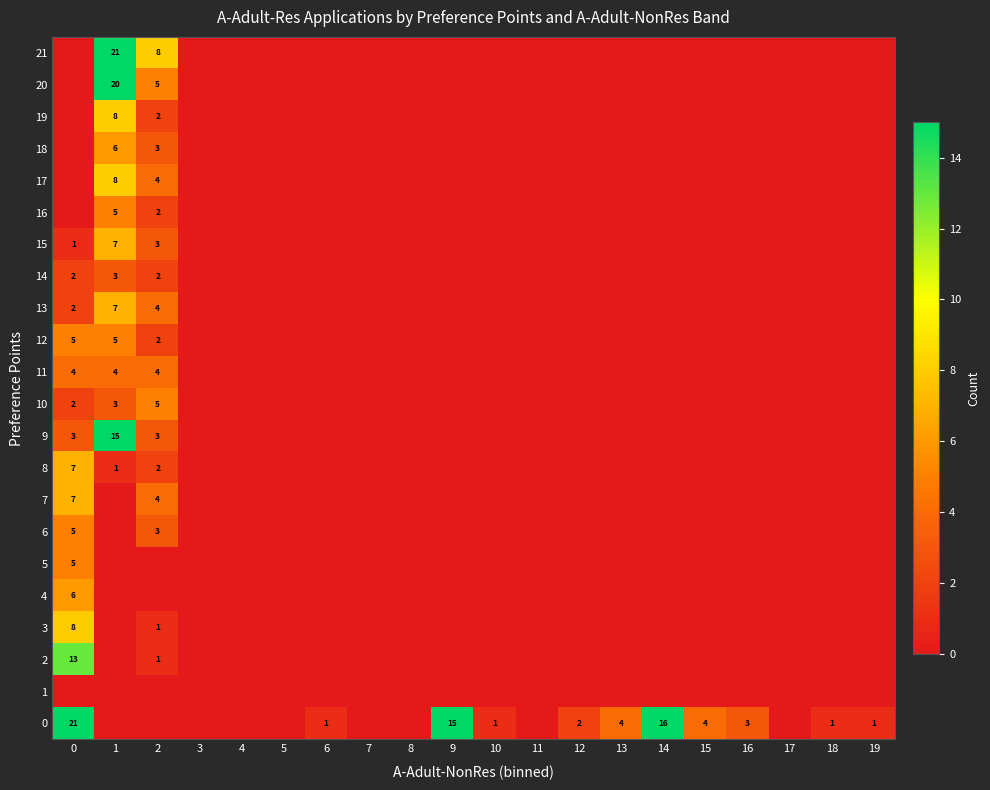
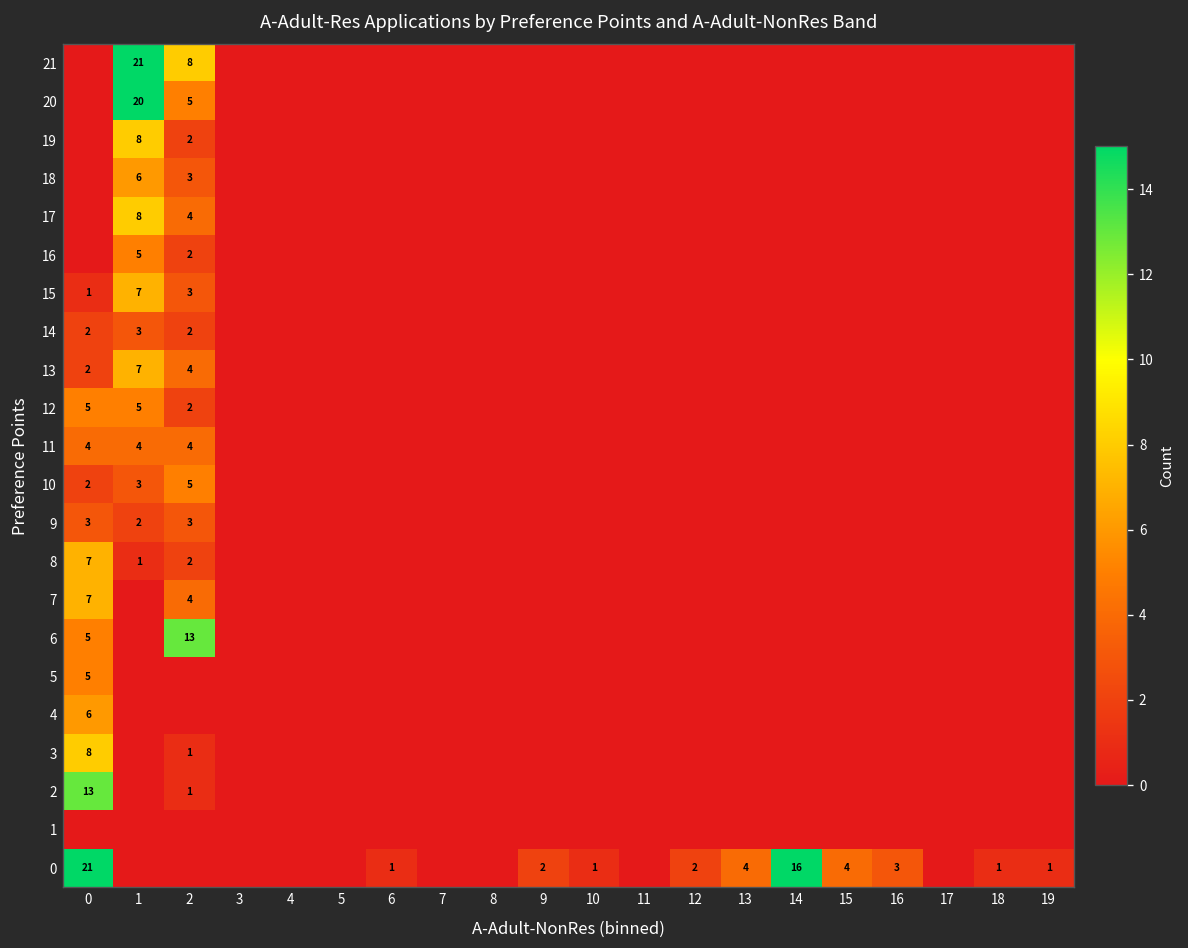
  {
    "21": {
      "1": 21,
      "2": 8
    },
    "20": {
      "1": 20,
      "2": 5
    },
    "19": {
      "1": 8,
      "2": 2
    },
    "18": {
      "1": 6,
      "2": 3
    },
    "17": {
      "1": 8,
      "2": 4
    },
    "16": {
      "1": 5,
      "2": 2
    },
    "15": {
      "0": 1,
      "1": 7,
      "2": 3
    },
    "14": {
      "0": 2,
      "1": 3,
      "2": 2
    },
    "13": {
      "0": 2,
      "1": 7,
      "2": 4
    },
    "12": {
      "0": 5,
      "1": 5,
      "2": 2
    },
    "11": {
      "0": 4,
      "1": 4,
      "2": 4
    },
    "10": {
      "0": 2,
      "1": 3,
      "2": 5
    },
    "9": {
      "0": 3,
-     "1": 15,
+     "1": 2,
      "2": 3
    },
    "8": {
      "0": 7,
      "1": 1,
      "2": 2
    },
    "7": {
      "0": 7,
      "2": 4
    },
    "6": {
      "0": 5,
-     "2": 3
+     "2": 13
    },
    "5": {
      "0": 5
    },
    "4": {
      "0": 6
    },
    "3": {
      "0": 8,
      "2": 1
    },
    "2": {
      "0": 13,
      "2": 1
    },
    "0": {
      "0": 21,
      "6": 1,
-     "9": 15,
+     "9": 2,
      "10": 1,
      "12": 2,
      "13": 4,
      "14": 16,
      "15": 4,
      "16": 3,
      "18": 1,
      "19": 1
    }
  }
